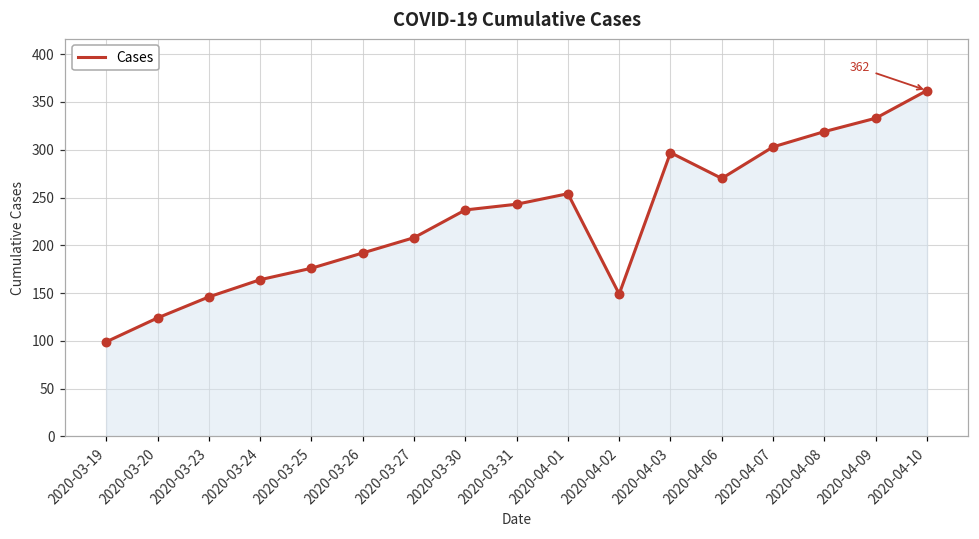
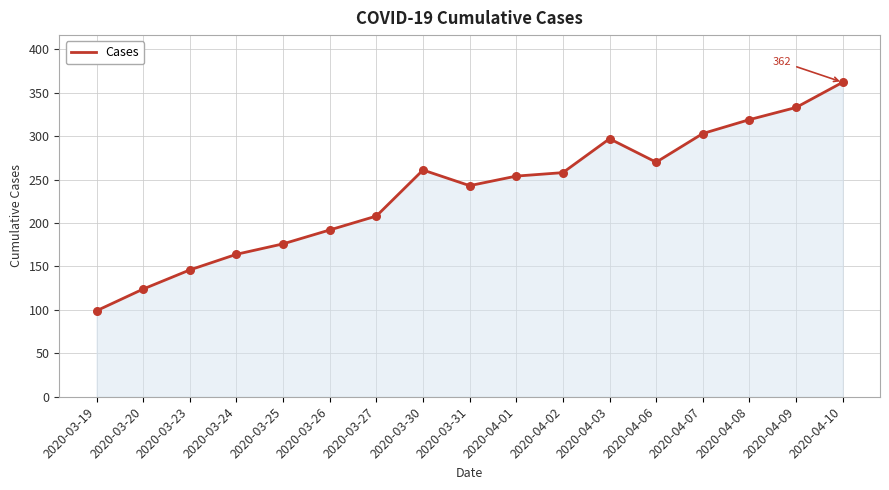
  {
    "2020-03-19": 100,
    "2020-03-20": 120,
    "2020-03-23": 150,
    "2020-03-24": 160,
    "2020-03-25": 180,
    "2020-03-26": 190,
    "2020-03-27": 210,
-   "2020-03-30": 240,
+   "2020-03-30": 260,
    "2020-03-31": 240,
    "2020-04-01": 250,
-   "2020-04-02": 150,
+   "2020-04-02": 260,
    "2020-04-03": 300,
    "2020-04-06": 270,
    "2020-04-07": 300,
    "2020-04-08": 320,
    "2020-04-09": 330
  }
